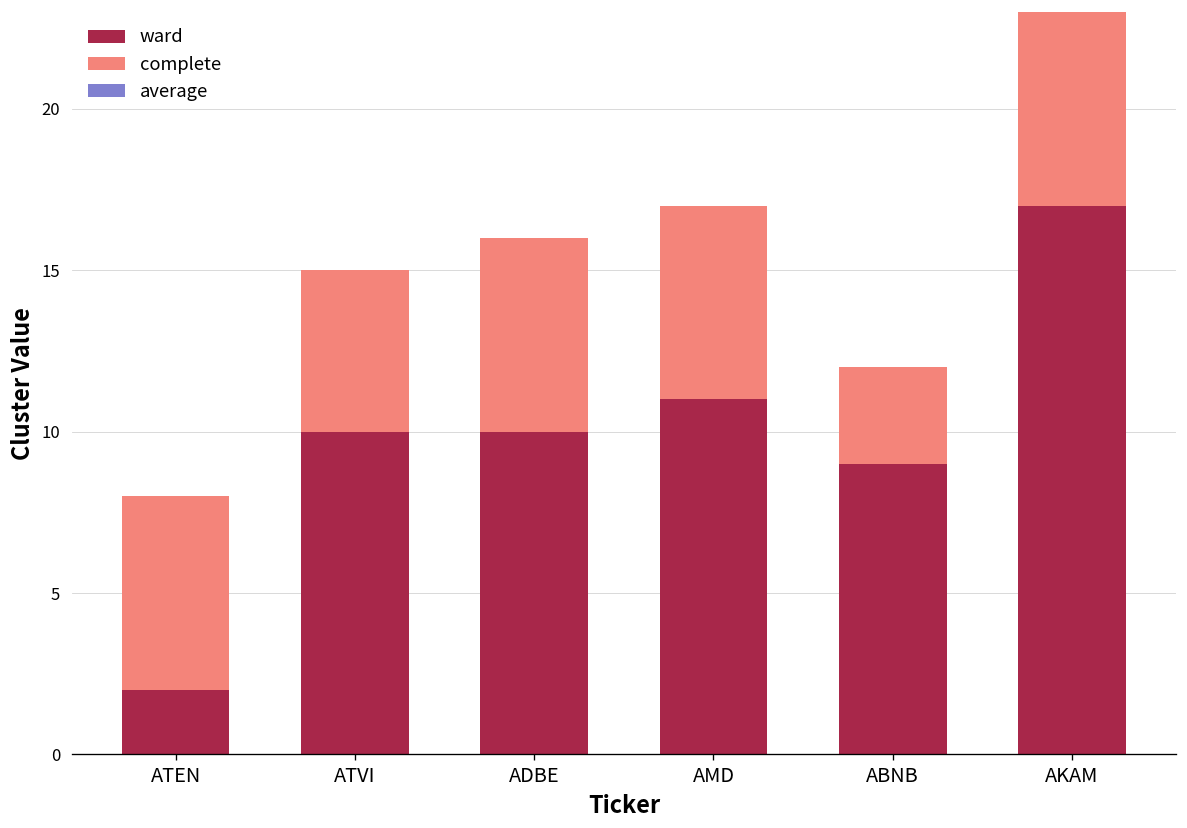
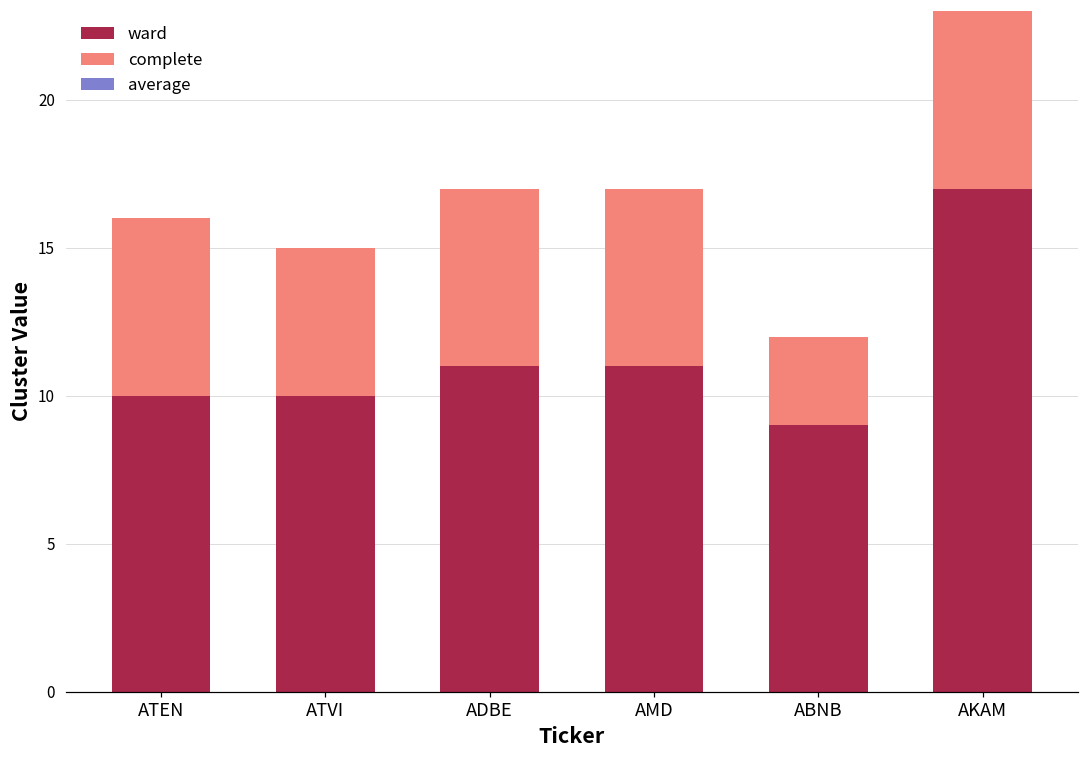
  {
    "ward": {
-     "ATEN": 2,
+     "ATEN": 10,
      "ATVI": 10,
-     "ADBE": 10,
+     "ADBE": 11,
      "AMD": 11,
      "ABNB": 9,
      "AKAM": 17
    }
  }
